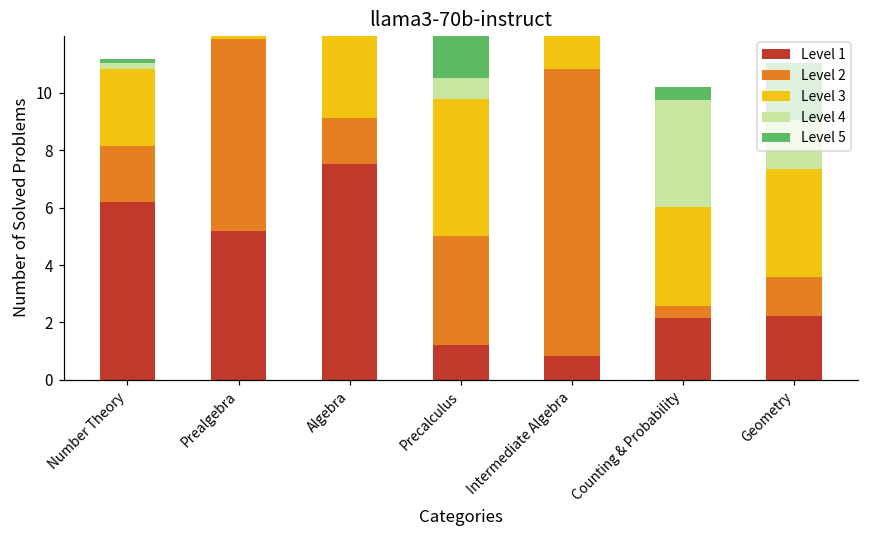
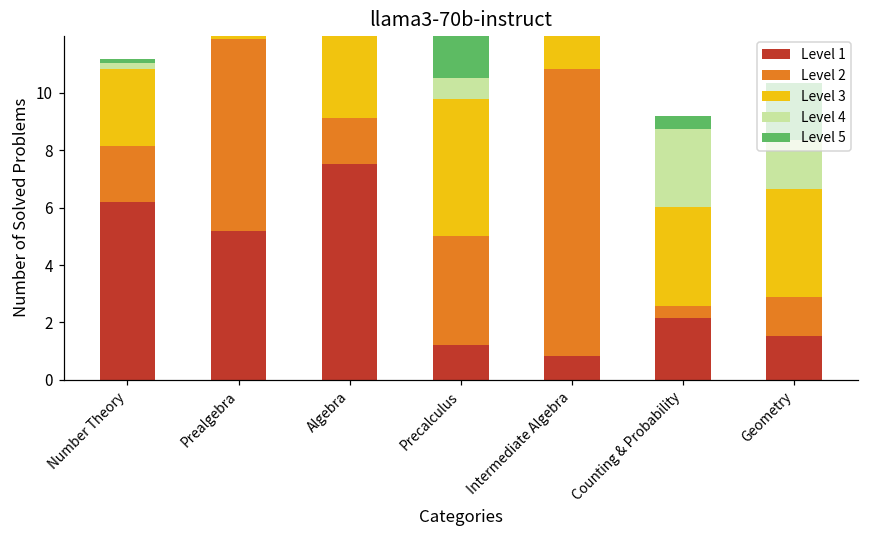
  {
    "Level 1": {
      "Number Theory": 6.2,
      "Prealgebra": 5.2,
      "Algebra": 7.5,
      "Precalculus": 1.2,
      "Intermediate Algebra": 0.8,
      "Counting & Probability": 2.1,
-     "Geometry": 2.2
+     "Geometry": 1.5
    },
    "Level 2": {
      "Number Theory": 2.0,
      "Prealgebra": 6.7,
      "Algebra": 1.6,
      "Precalculus": 3.8,
      "Intermediate Algebra": 10.0,
      "Counting & Probability": 0.4,
      "Geometry": 1.4
    },
    "Level 3": {
      "Number Theory": 2.7,
      "Precalculus": 4.8,
      "Counting & Probability": 3.5,
      "Geometry": 3.8
    },
    "Level 4": {
      "Number Theory": 0.2,
      "Precalculus": 0.8,
-     "Counting & Probability": 3.7
+     "Counting & Probability": 2.7
    },
    "Level 5": {
      "Number Theory": 0.2,
      "Counting & Probability": 0.5
    }
  }
